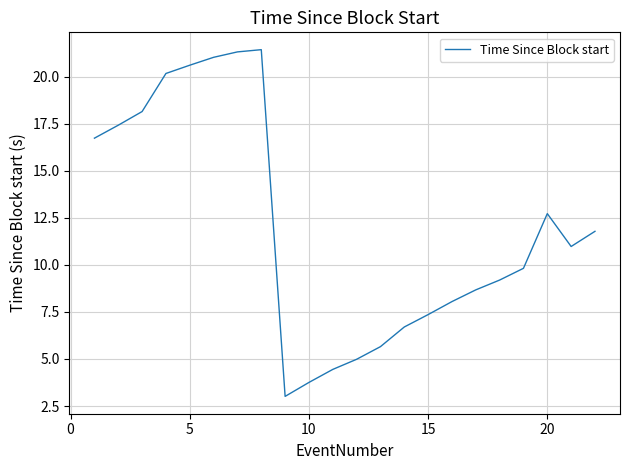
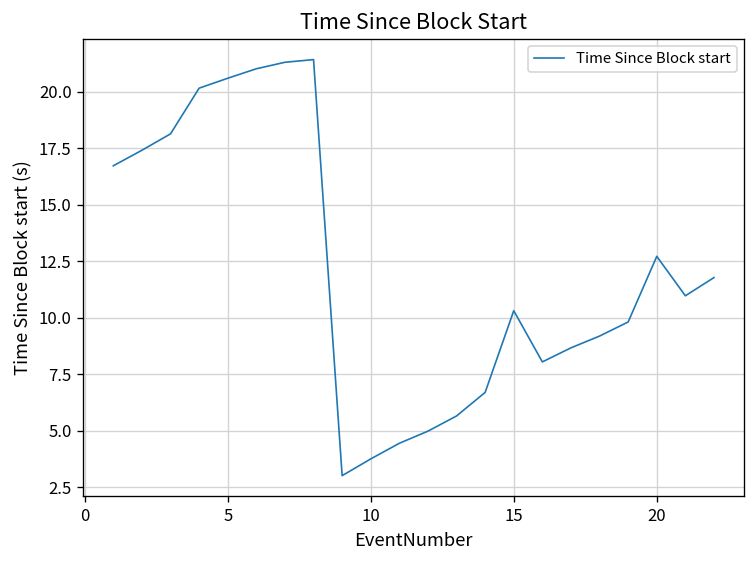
  {
    "5": 20.6,
    "10": 3.8,
-   "15": 7.4,
+   "15": 10.3,
    "20": 12.7
  }
